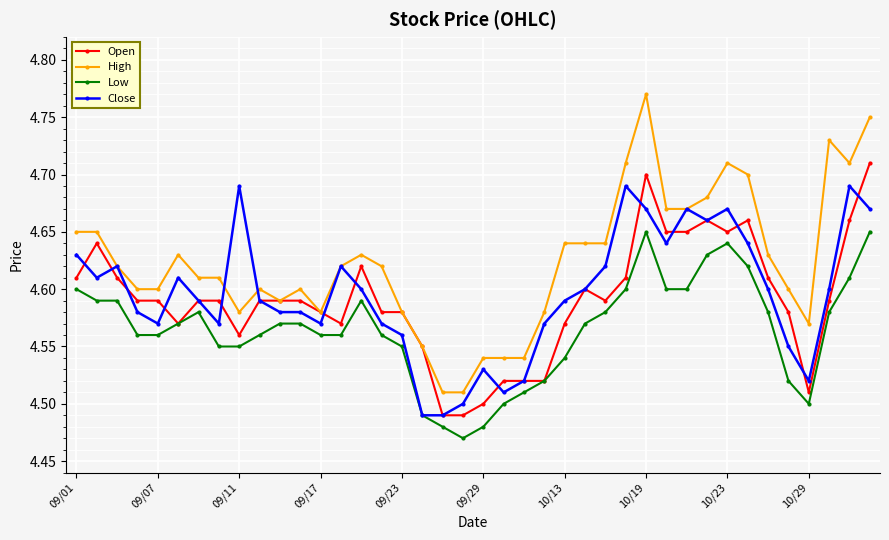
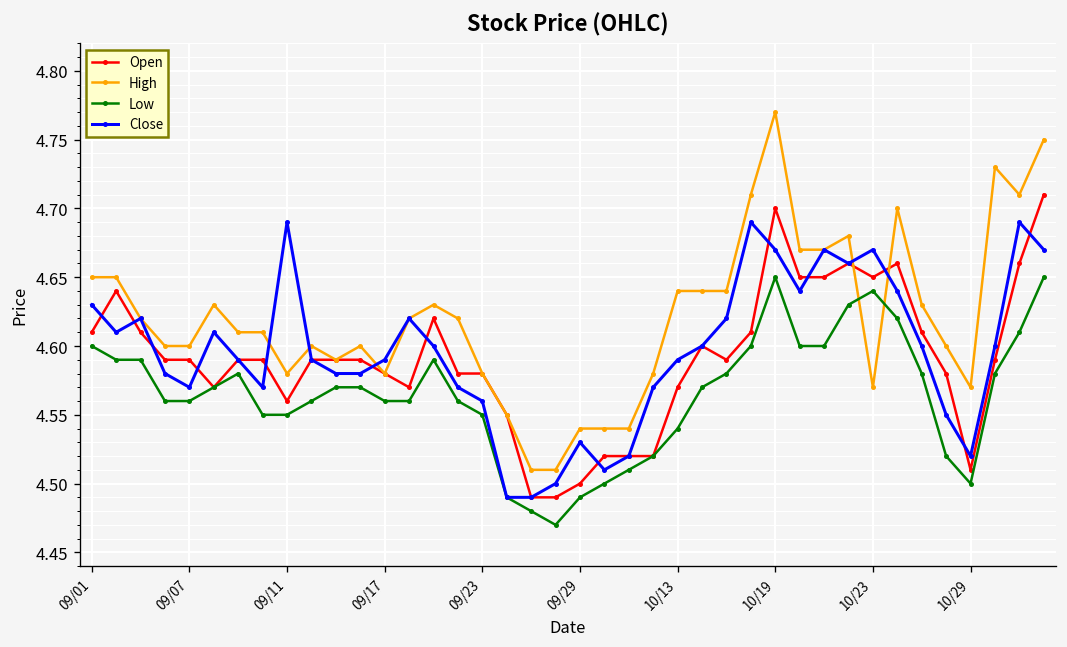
  {
    "Open": {
      "09/01": 4.61,
      "09/07": 4.59,
      "09/11": 4.56,
      "09/29": 4.50,
      "10/13": 4.57,
      "10/19": 4.70,
      "10/23": 4.65,
      "10/29": 4.51
    },
    "High": {
      "09/01": 4.65,
      "09/07": 4.60,
      "09/11": 4.58,
      "09/29": 4.54,
      "10/13": 4.64,
      "10/19": 4.77,
-     "10/23": 4.71,
+     "10/23": 4.57,
      "10/29": 4.57
    },
    "Low": {
      "09/01": 4.60,
      "09/07": 4.56,
      "09/11": 4.55,
      "09/17": 4.56,
      "09/23": 4.55,
-     "09/29": 4.48,
+     "09/29": 4.49,
      "10/13": 4.54,
      "10/19": 4.65,
      "10/23": 4.64,
      "10/29": 4.50
    },
    "Close": {
      "09/01": 4.63,
      "09/07": 4.57,
      "09/11": 4.69,
-     "09/17": 4.57,
+     "09/17": 4.59,
      "09/23": 4.56,
      "09/29": 4.53,
      "10/13": 4.59,
      "10/19": 4.67,
      "10/23": 4.67,
      "10/29": 4.52
    }
  }
